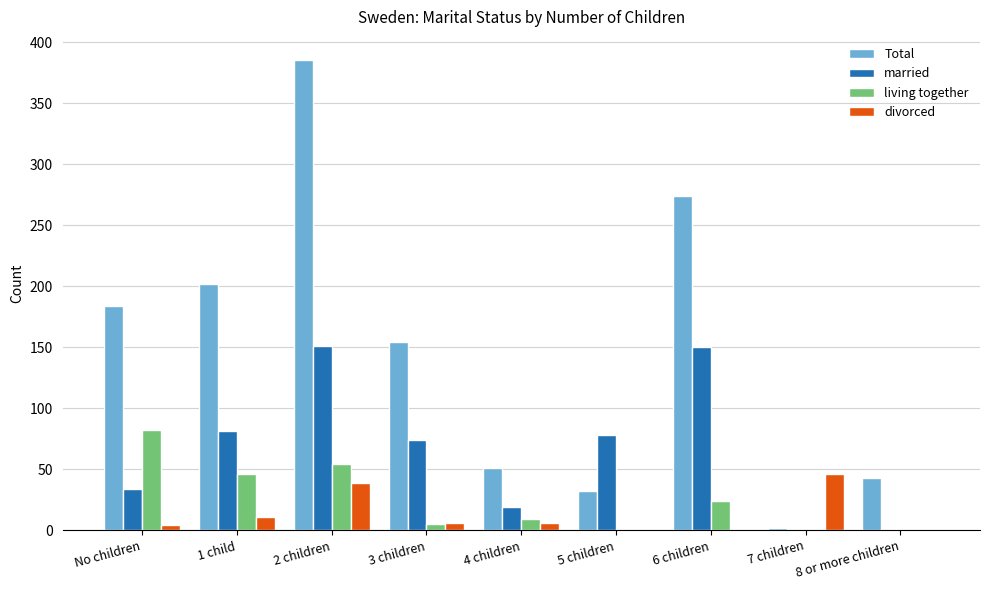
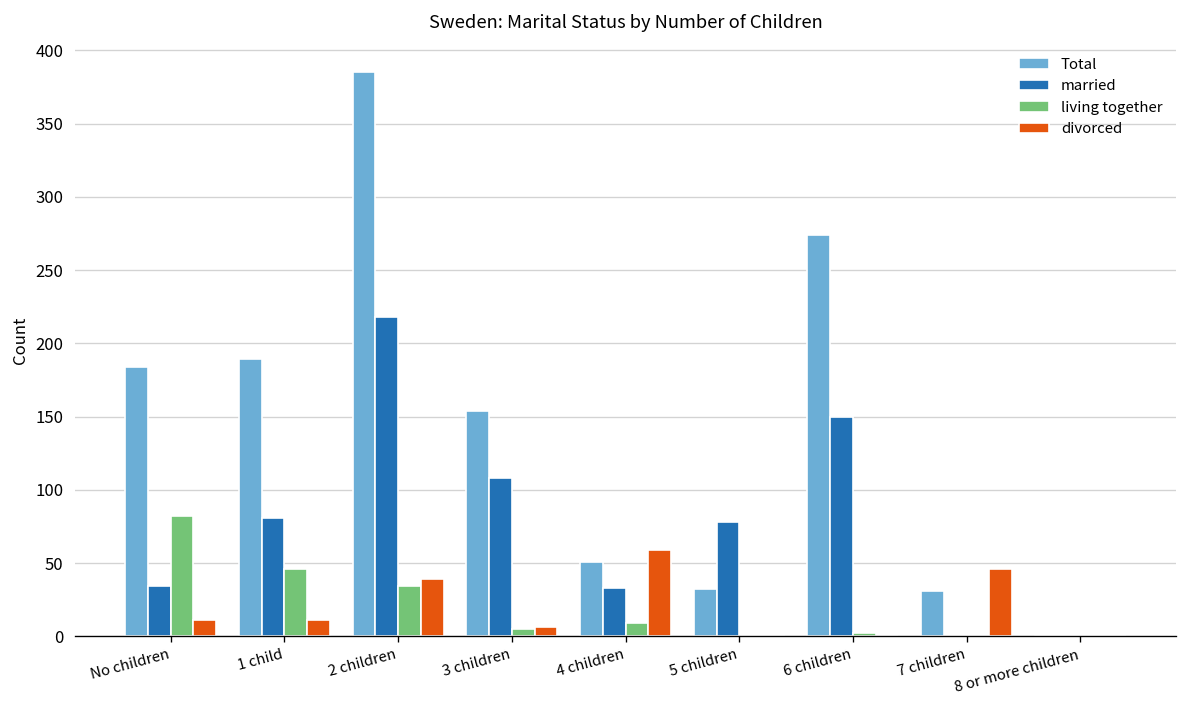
  {
    "Total": {
      "No children": 184,
-     "1 child": 202,
+     "1 child": 189,
      "2 children": 385,
      "3 children": 154,
      "4 children": 51,
      "5 children": 32,
      "6 children": 274,
-     "7 children": 2,
-     "8 or more children": 43
+     "7 children": 31,
+     "8 or more children": 1
    },
    "married": {
      "No children": 34,
      "1 child": 81,
-     "2 children": 151,
-     "3 children": 74,
-     "4 children": 19,
+     "2 children": 218,
+     "3 children": 108,
+     "4 children": 33,
      "5 children": 78,
      "6 children": 150,
      "7 children": 0
    },
    "living together": {
      "No children": 82,
      "1 child": 46,
-     "2 children": 54,
+     "2 children": 34,
      "3 children": 5,
      "4 children": 9,
      "5 children": 0,
-     "6 children": 24,
+     "6 children": 2,
      "7 children": 0,
      "8 or more children": 0
    },
    "divorced": {
-     "No children": 4,
+     "No children": 11,
      "1 child": 11,
      "2 children": 39,
      "3 children": 6,
-     "4 children": 6,
+     "4 children": 59,
      "5 children": 0,
      "6 children": 0,
      "7 children": 46,
      "8 or more children": 0
    }
  }
